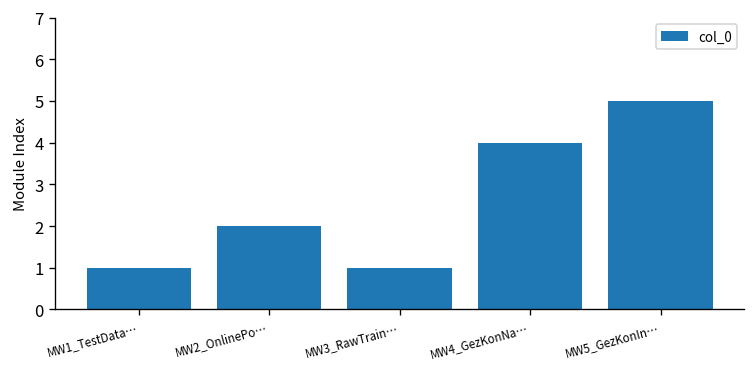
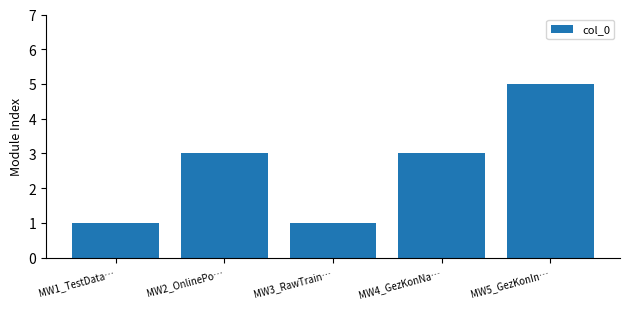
  {
    "MW1_TestData…": 1,
-   "MW2_OnlinePo…": 2,
+   "MW2_OnlinePo…": 3,
    "MW3_RawTrain…": 1,
-   "MW4_GezKonNa…": 4,
+   "MW4_GezKonNa…": 3,
    "MW5_GezKonIn…": 5
  }
